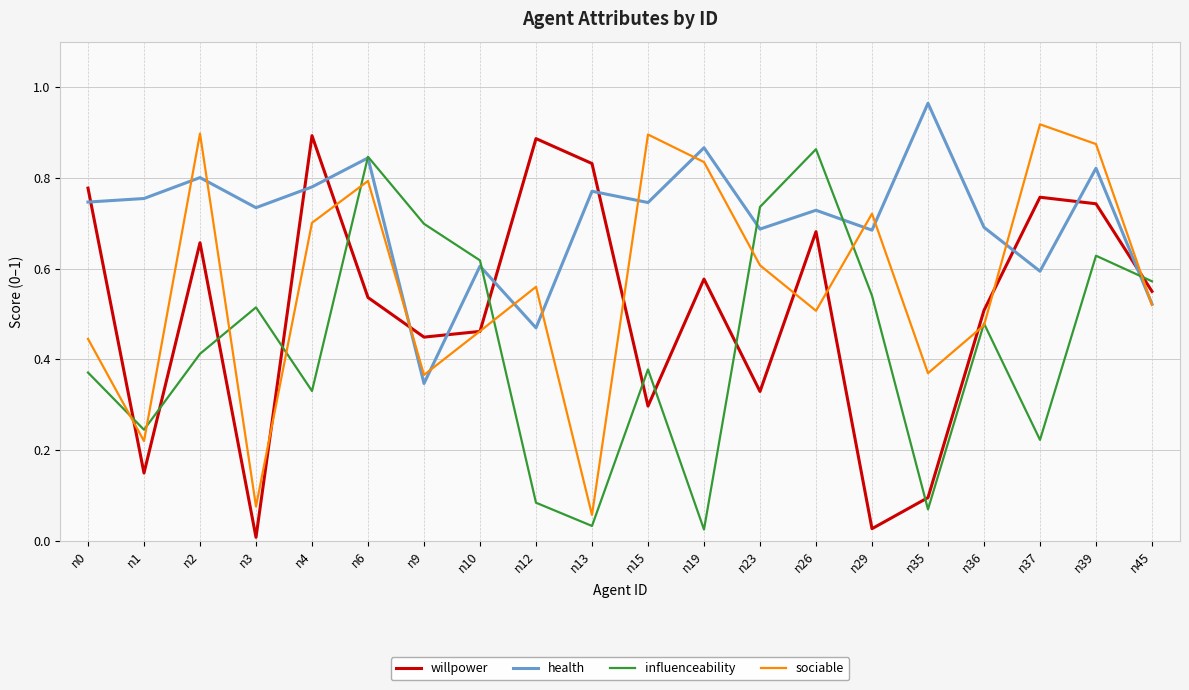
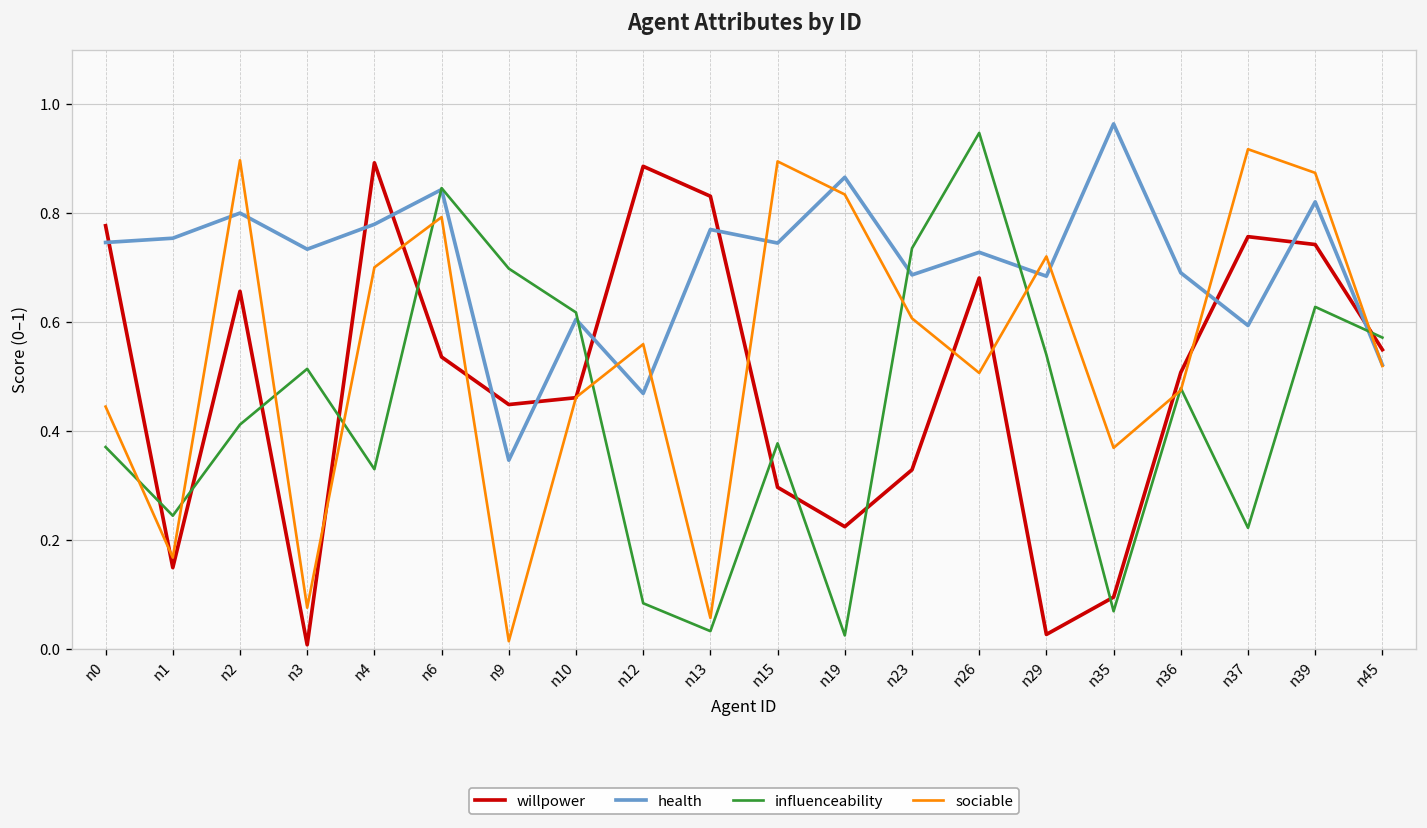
  {
    "willpower": {
      "n0": 0.78,
      "n1": 0.15,
      "n2": 0.66,
      "n3": 0.01,
      "n4": 0.89,
      "n6": 0.54,
      "n9": 0.45,
      "n12": 0.89,
      "n13": 0.83,
      "n15": 0.30,
-     "n19": 0.58,
+     "n19": 0.22,
      "n23": 0.33,
      "n26": 0.68,
      "n29": 0.03,
      "n35": 0.10,
      "n36": 0.51,
      "n37": 0.76,
      "n39": 0.74,
      "n45": 0.55
    },
    "health": {
      "n0": 0.75,
      "n1": 0.75,
      "n2": 0.80,
      "n3": 0.73,
      "n4": 0.78,
      "n9": 0.35,
      "n10": 0.61,
      "n12": 0.47,
      "n13": 0.77,
      "n15": 0.75,
      "n19": 0.87,
      "n23": 0.69,
      "n26": 0.73,
      "n29": 0.68,
      "n35": 0.96,
      "n36": 0.69,
      "n37": 0.59,
      "n39": 0.82
    },
    "influenceability": {
      "n0": 0.37,
      "n1": 0.24,
      "n2": 0.41,
      "n3": 0.51,
      "n4": 0.33,
      "n9": 0.70,
      "n10": 0.62,
      "n12": 0.08,
      "n13": 0.03,
      "n15": 0.38,
      "n19": 0.03,
      "n23": 0.74,
-     "n26": 0.86,
+     "n26": 0.95,
      "n29": 0.54,
      "n35": 0.07,
      "n37": 0.22,
      "n39": 0.63,
      "n45": 0.57
    },
    "sociable": {
      "n0": 0.45,
-     "n1": 0.22,
+     "n1": 0.17,
      "n2": 0.90,
      "n3": 0.08,
      "n4": 0.70,
      "n6": 0.79,
-     "n9": 0.37,
+     "n9": 0.01,
      "n12": 0.56,
      "n13": 0.06,
      "n15": 0.90,
      "n19": 0.83,
      "n23": 0.61,
      "n26": 0.51,
      "n29": 0.72,
      "n35": 0.37,
      "n37": 0.92,
      "n39": 0.87
    }
  }
